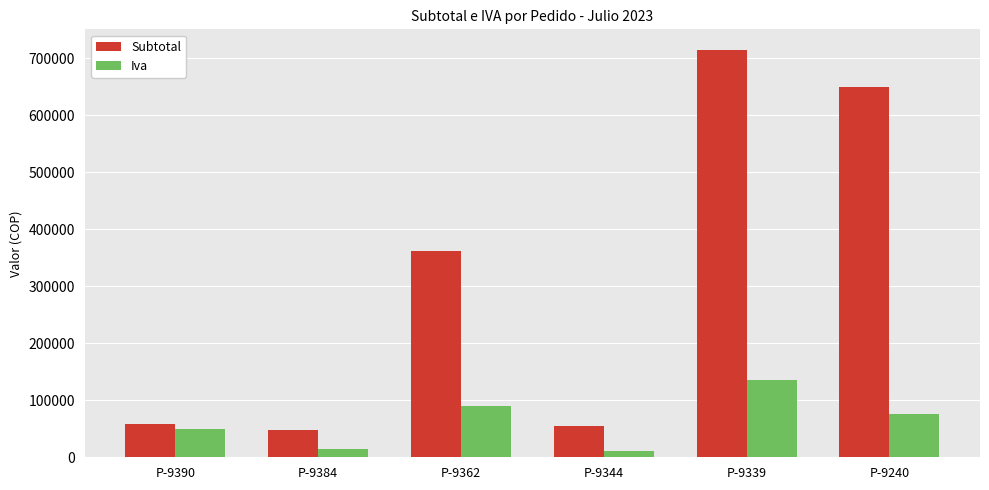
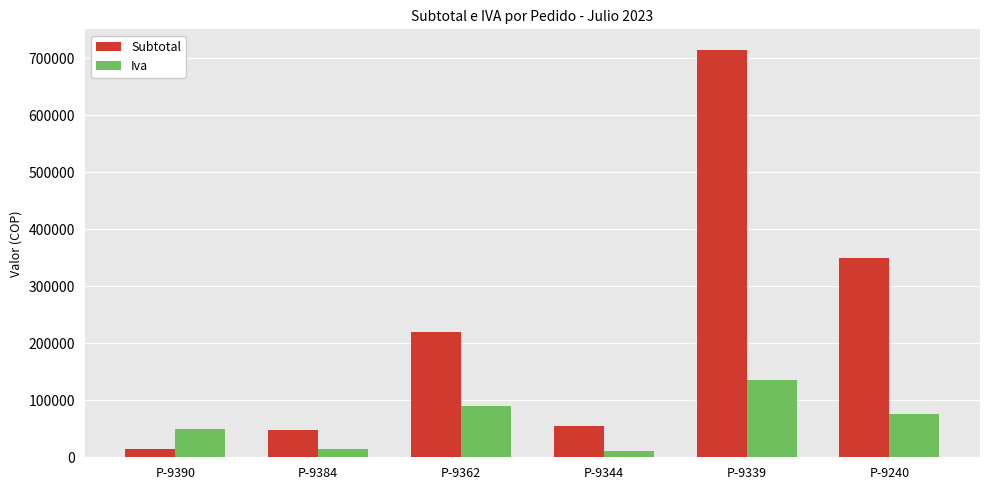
  {
    "Subtotal": {
-     "P-9390": 60000,
+     "P-9390": 10000,
      "P-9384": 50000,
-     "P-9362": 360000,
+     "P-9362": 220000,
      "P-9344": 50000,
      "P-9339": 710000,
-     "P-9240": 650000
+     "P-9240": 350000
    },
    "Iva": {
      "P-9390": 50000,
      "P-9384": 10000,
      "P-9362": 90000,
      "P-9344": 10000,
      "P-9339": 140000,
      "P-9240": 80000
    }
  }
